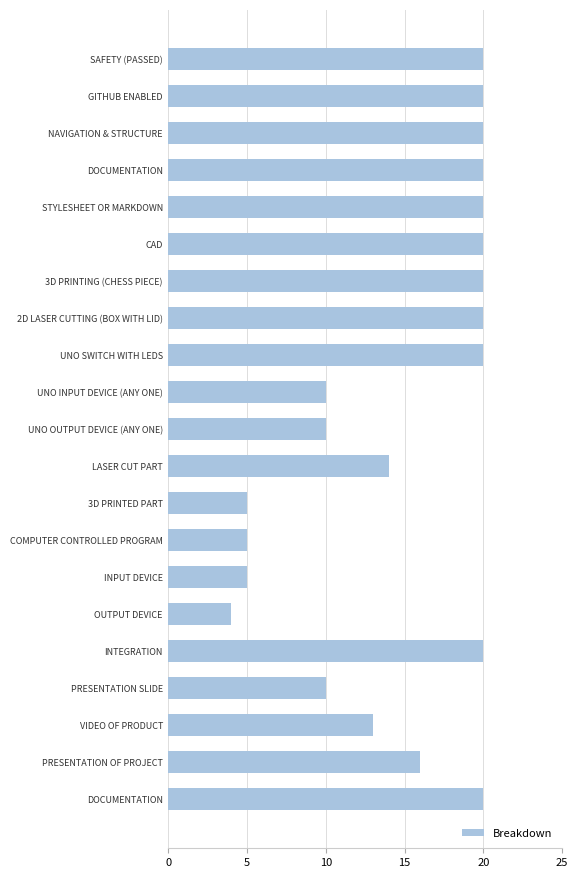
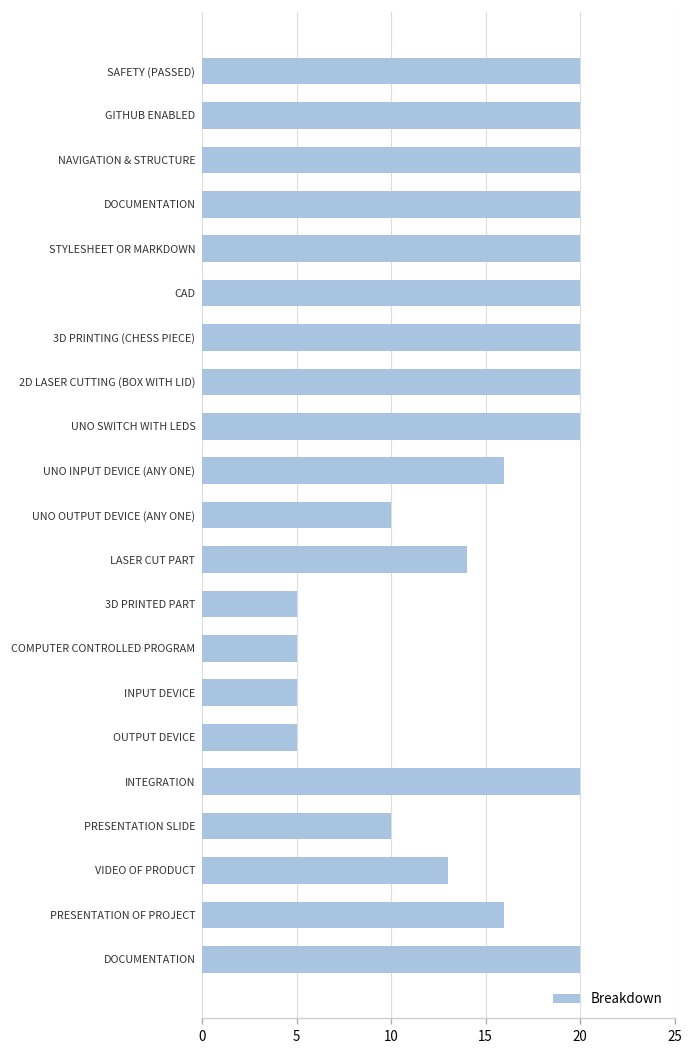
  {
    "SAFETY (PASSED)": 20,
    "GITHUB ENABLED": 20,
    "NAVIGATION & STRUCTURE": 20,
    "STYLESHEET OR MARKDOWN": 20,
    "CAD": 20,
    "3D PRINTING (CHESS PIECE)": 20,
    "2D LASER CUTTING (BOX WITH LID)": 20,
    "UNO SWITCH WITH LEDS": 20,
-   "UNO INPUT DEVICE (ANY ONE)": 10,
+   "UNO INPUT DEVICE (ANY ONE)": 16,
    "UNO OUTPUT DEVICE (ANY ONE)": 10,
    "LASER CUT PART": 14,
    "3D PRINTED PART": 5,
    "COMPUTER CONTROLLED PROGRAM": 5,
    "INPUT DEVICE": 5,
-   "OUTPUT DEVICE": 4,
+   "OUTPUT DEVICE": 5,
    "INTEGRATION": 20,
    "PRESENTATION SLIDE": 10,
    "VIDEO OF PRODUCT": 13,
    "PRESENTATION OF PROJECT": 16
  }
